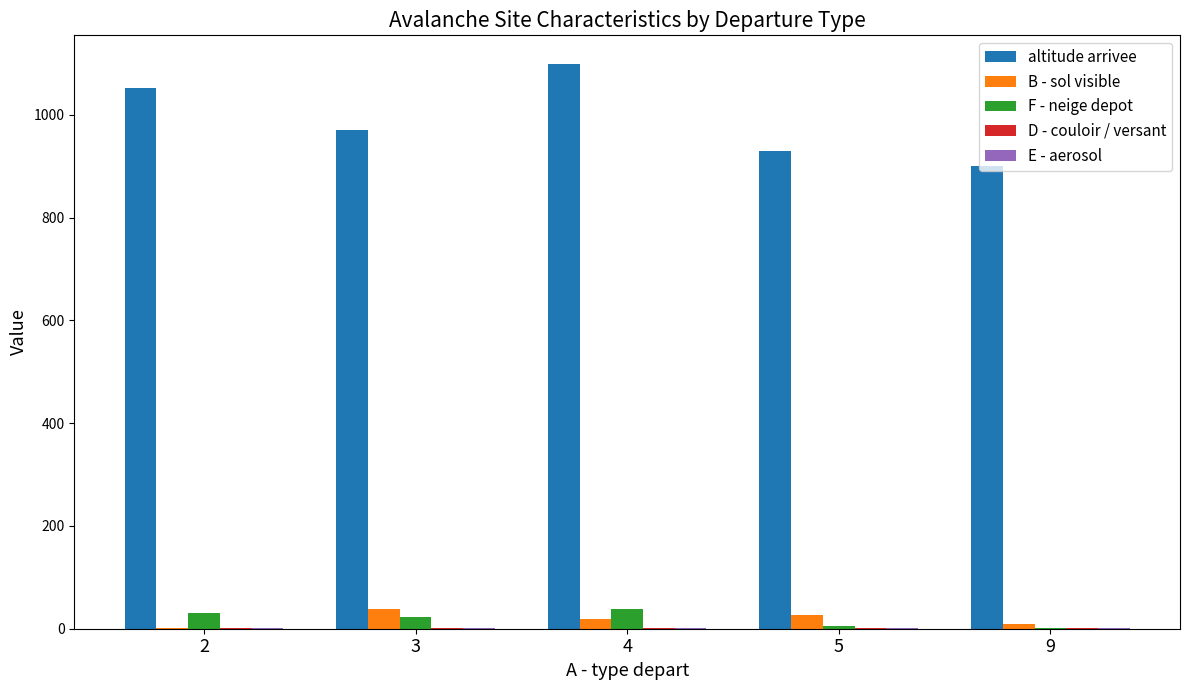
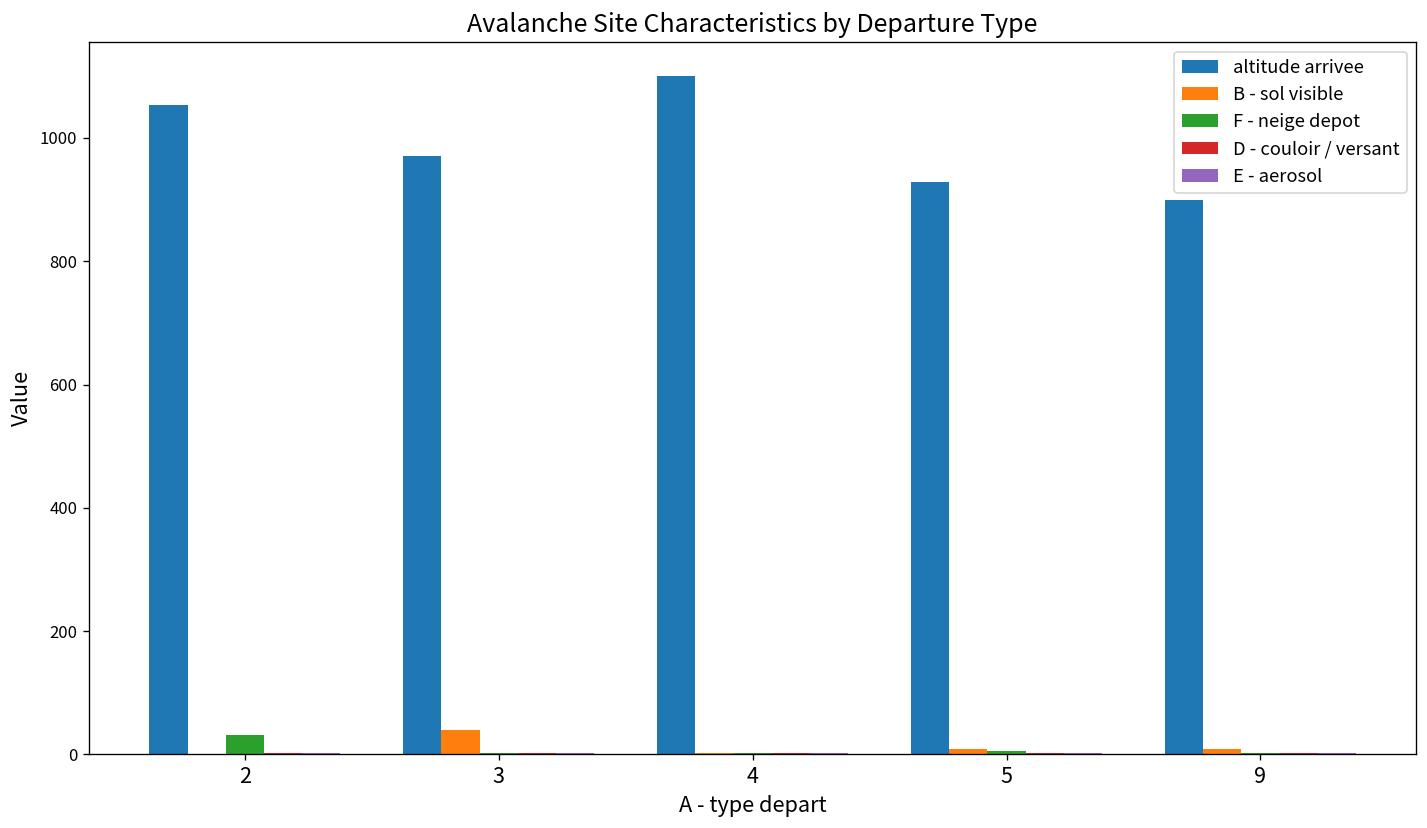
  {
    "altitude arrivee": {
      "2": 1050,
      "3": 970,
      "4": 1100,
      "5": 930
    },
    "B - sol visible": {
      "3": 40,
-     "4": 20,
-     "5": 30,
+     "4": 0,
+     "5": 10,
      "9": 10
    },
    "F - neige depot": {
      "2": 30,
-     "3": 20,
-     "4": 40,
+     "3": 0,
+     "4": 0,
      "5": 10
    }
  }
